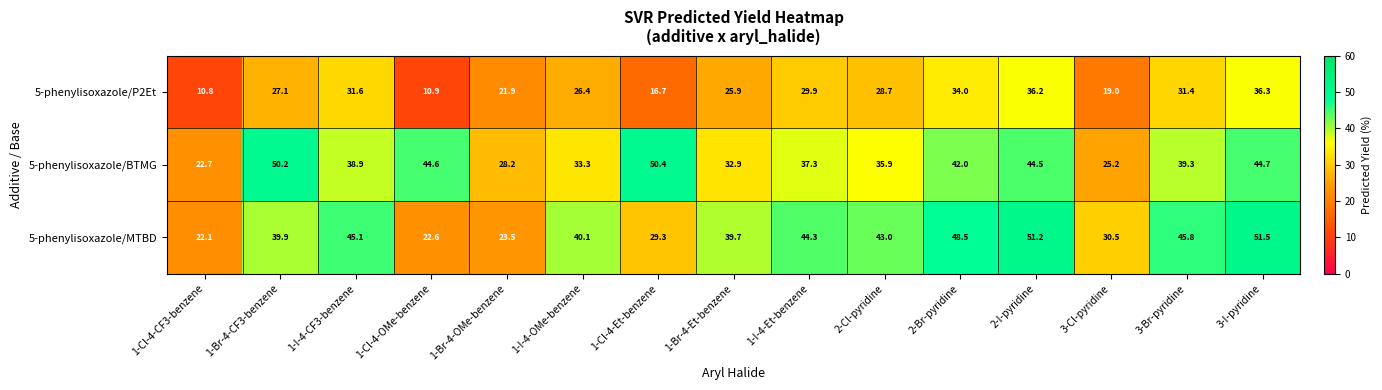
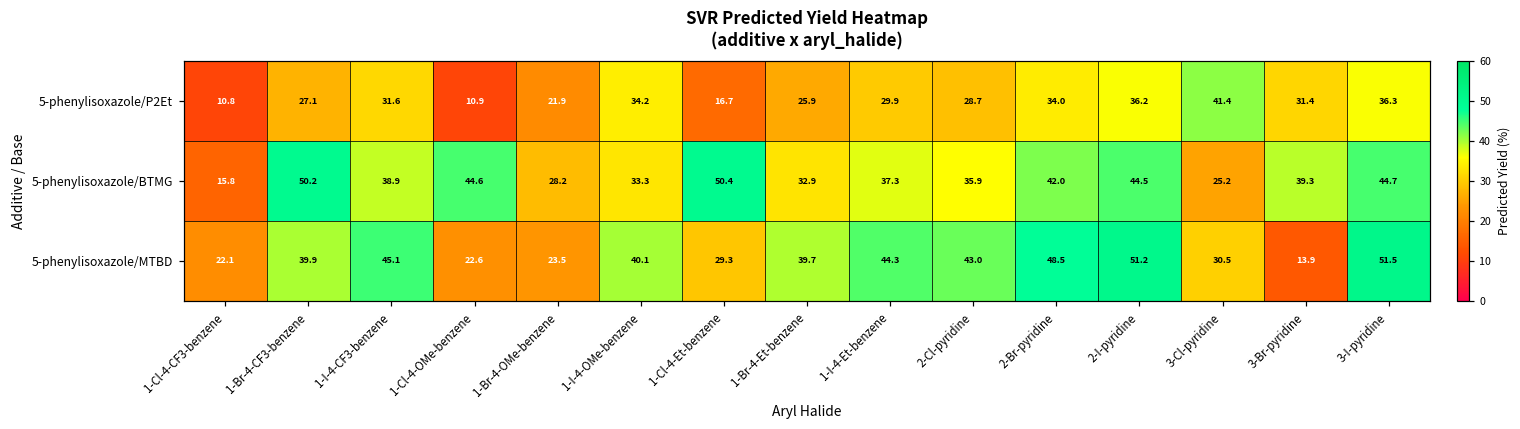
  {
    "5-phenylisoxazole/P2Et": {
      "1-Cl-4-CF3-benzene": 10.8,
      "1-Br-4-CF3-benzene": 27.1,
      "1-I-4-CF3-benzene": 31.6,
      "1-Cl-4-OMe-benzene": 10.9,
      "1-Br-4-OMe-benzene": 21.9,
-     "1-I-4-OMe-benzene": 26.4,
+     "1-I-4-OMe-benzene": 34.2,
      "1-Cl-4-Et-benzene": 16.7,
      "1-Br-4-Et-benzene": 25.9,
      "1-I-4-Et-benzene": 29.9,
      "2-Cl-pyridine": 28.7,
      "2-Br-pyridine": 34.0,
      "2-I-pyridine": 36.2,
-     "3-Cl-pyridine": 19.0,
+     "3-Cl-pyridine": 41.4,
      "3-Br-pyridine": 31.4,
      "3-I-pyridine": 36.3
    },
    "5-phenylisoxazole/BTMG": {
-     "1-Cl-4-CF3-benzene": 22.7,
+     "1-Cl-4-CF3-benzene": 15.8,
      "1-Br-4-CF3-benzene": 50.2,
      "1-I-4-CF3-benzene": 38.9,
      "1-Cl-4-OMe-benzene": 44.6,
      "1-Br-4-OMe-benzene": 28.2,
      "1-I-4-OMe-benzene": 33.3,
      "1-Cl-4-Et-benzene": 50.4,
      "1-Br-4-Et-benzene": 32.9,
      "1-I-4-Et-benzene": 37.3,
      "2-Cl-pyridine": 35.9,
      "2-Br-pyridine": 42.0,
      "2-I-pyridine": 44.5,
      "3-Cl-pyridine": 25.2,
      "3-Br-pyridine": 39.3,
      "3-I-pyridine": 44.7
    },
    "5-phenylisoxazole/MTBD": {
      "1-Cl-4-CF3-benzene": 22.1,
      "1-Br-4-CF3-benzene": 39.9,
      "1-I-4-CF3-benzene": 45.1,
      "1-Cl-4-OMe-benzene": 22.6,
      "1-Br-4-OMe-benzene": 23.5,
      "1-I-4-OMe-benzene": 40.1,
      "1-Cl-4-Et-benzene": 29.3,
      "1-Br-4-Et-benzene": 39.7,
      "1-I-4-Et-benzene": 44.3,
      "2-Cl-pyridine": 43.0,
      "2-Br-pyridine": 48.5,
      "2-I-pyridine": 51.2,
      "3-Cl-pyridine": 30.5,
-     "3-Br-pyridine": 45.8,
+     "3-Br-pyridine": 13.9,
      "3-I-pyridine": 51.5
    }
  }
